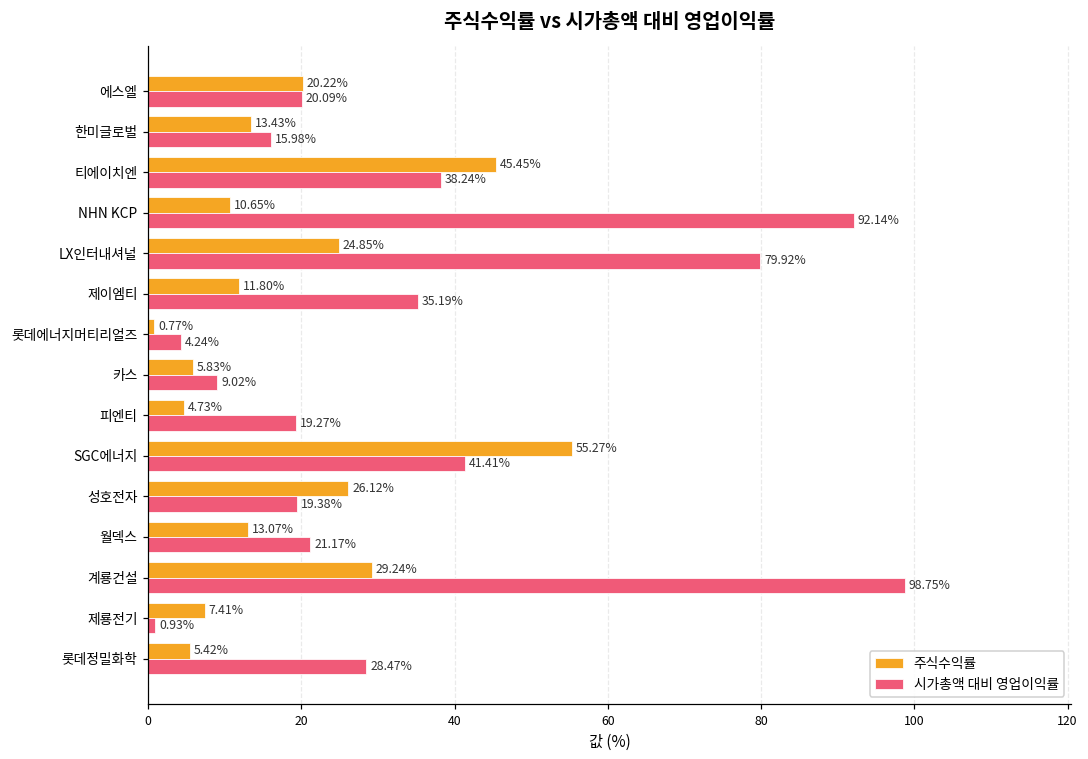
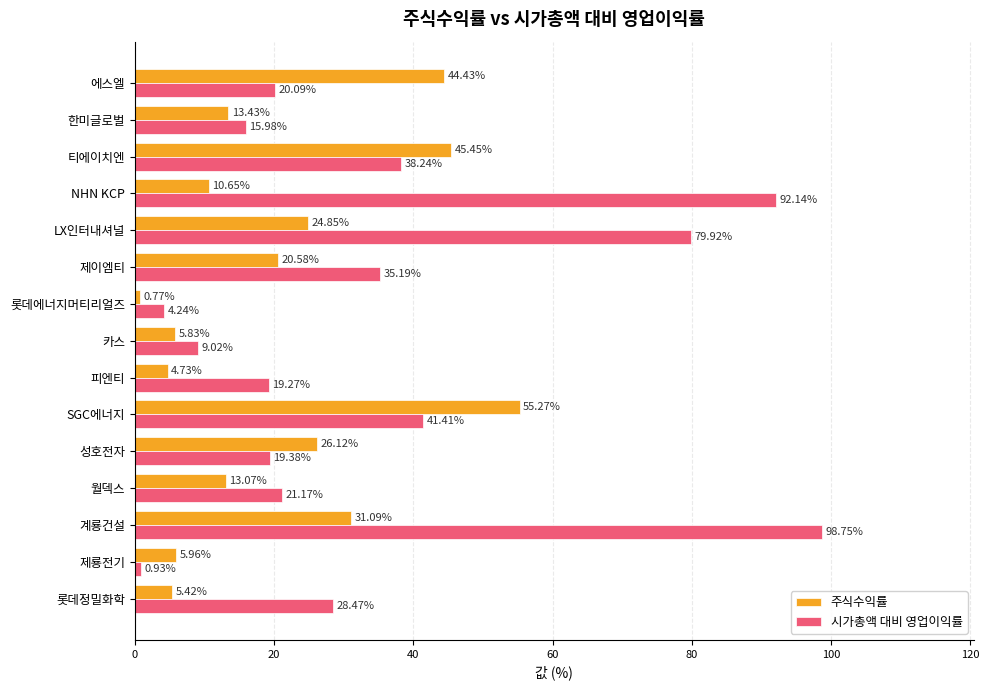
  {
    "주식수익률": {
-     "에스엘": "20.22%",
+     "에스엘": "44.43%",
      "한미글로벌": "13.43%",
      "티에이치엔": "45.45%",
      "NHN KCP": "10.65%",
      "LX인터내셔널": "24.85%",
-     "제이엠티": "11.80%",
+     "제이엠티": "20.58%",
      "롯데에너지머티리얼즈": "0.77%",
      "카스": "5.83%",
      "피엔티": "4.73%",
      "SGC에너지": "55.27%",
      "성호전자": "26.12%",
      "월덱스": "13.07%",
-     "계룡건설": "29.24%",
-     "제룡전기": "7.41%",
+     "계룡건설": "31.09%",
+     "제룡전기": "5.96%",
      "롯데정밀화학": "5.42%"
    },
    "시가총액 대비 영업이익률": {
      "에스엘": "20.09%",
      "한미글로벌": "15.98%",
      "티에이치엔": "38.24%",
      "NHN KCP": "92.14%",
      "LX인터내셔널": "79.92%",
      "제이엠티": "35.19%",
      "롯데에너지머티리얼즈": "4.24%",
      "카스": "9.02%",
      "피엔티": "19.27%",
      "SGC에너지": "41.41%",
      "성호전자": "19.38%",
      "월덱스": "21.17%",
      "계룡건설": "98.75%",
      "제룡전기": "0.93%",
      "롯데정밀화학": "28.47%"
    }
  }
